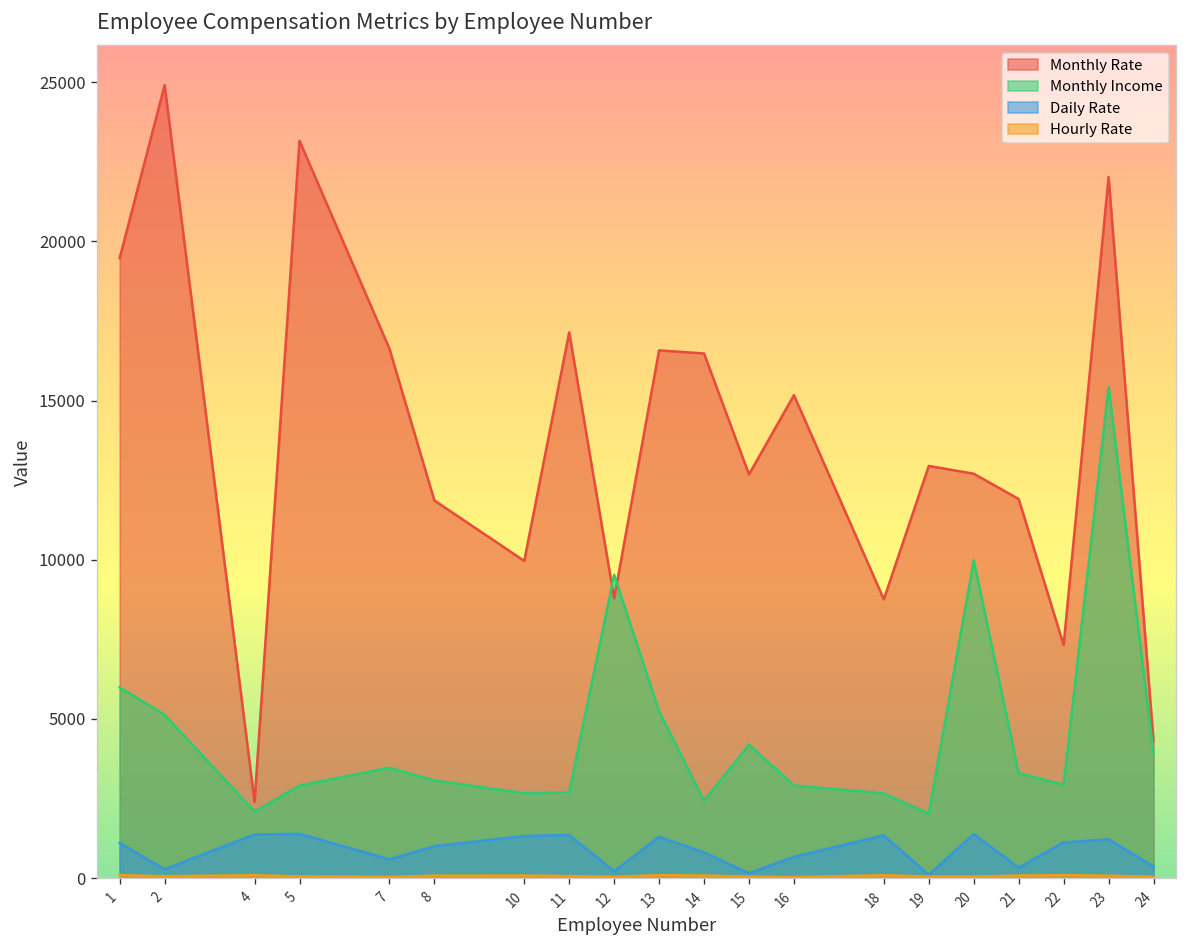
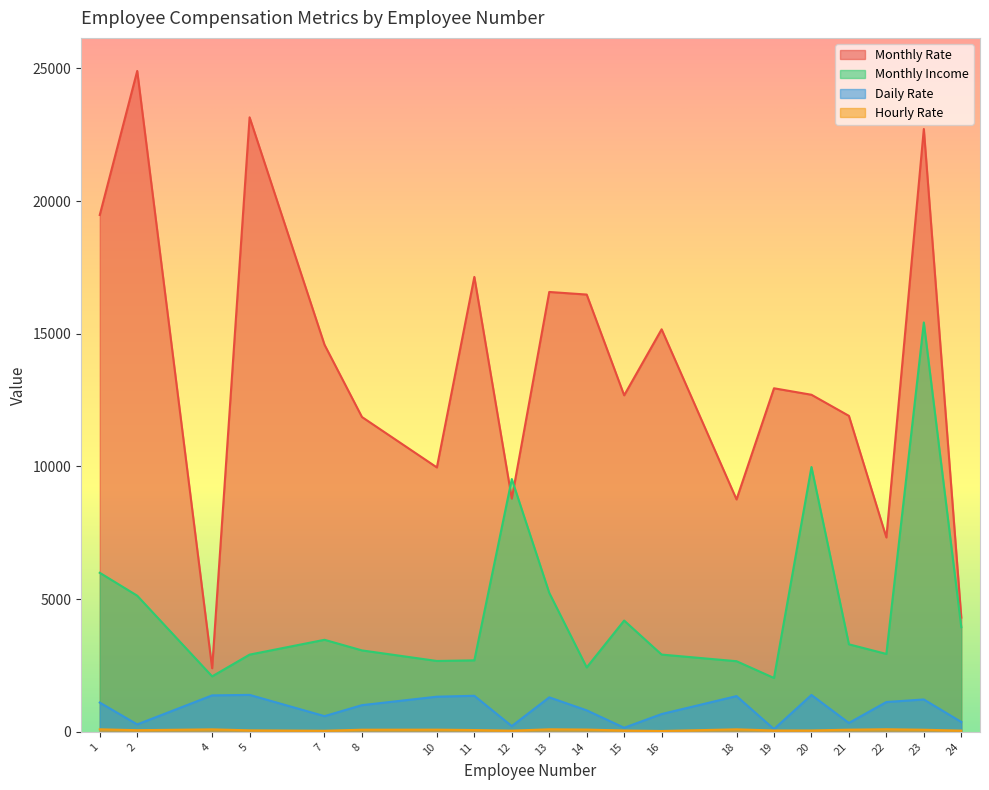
  {
    "Monthly Rate": {
      "1": 19500,
      "2": 24900,
      "4": 2400,
      "5": 23200,
-     "7": 16600,
+     "7": 14600,
      "8": 11900,
      "10": 10000,
      "11": 17100,
      "12": 8800,
      "13": 16600,
      "14": 16500,
      "15": 12700,
      "16": 15200,
      "18": 8800,
      "19": 12900,
      "20": 12700,
      "21": 11900,
      "22": 7300,
-     "23": 22000,
+     "23": 22700,
      "24": 4300
    },
    "Monthly Income": {
      "1": 6000,
      "2": 5100,
      "4": 2100,
      "5": 2900,
      "7": 3500,
      "8": 3100,
      "10": 2700,
      "11": 2700,
      "12": 9500,
      "13": 5200,
      "14": 2400,
      "15": 4200,
      "16": 2900,
      "18": 2700,
      "19": 2000,
      "20": 10000,
      "21": 3300,
      "22": 2900,
      "23": 15400,
      "24": 3900
    },
    "Daily Rate": {
      "1": 1100,
      "2": 300,
      "4": 1400,
      "5": 1400,
      "7": 600,
      "8": 1000,
      "10": 1300,
      "11": 1400,
      "12": 200,
      "13": 1300,
      "14": 800,
      "15": 200,
      "16": 700,
      "18": 1300,
      "20": 1400,
      "21": 300,
      "22": 1100,
      "23": 1200,
      "24": 400
    },
    "Hourly Rate": {
      "1": 100,
      "2": 100,
      "4": 100,
      "5": 100,
      "7": 0,
      "8": 100,
      "10": 100,
      "11": 100,
      "12": 0,
      "13": 100,
      "14": 100,
      "15": 0,
      "16": 0,
      "18": 100,
      "20": 100,
      "21": 100,
      "22": 100,
      "23": 100,
      "24": 0
    }
  }
